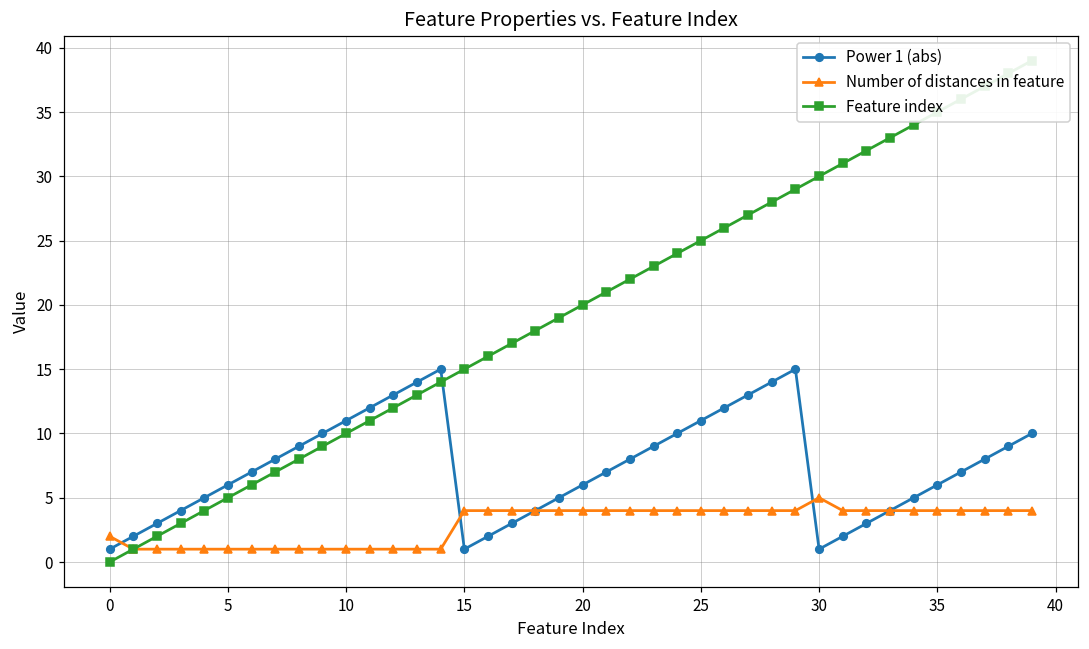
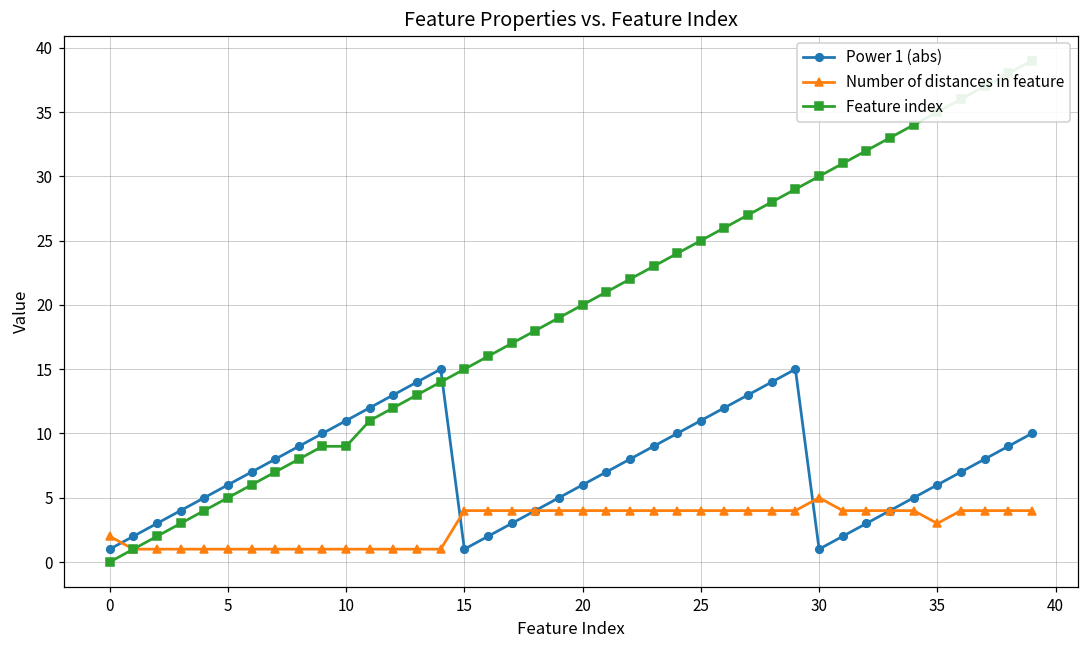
  {
    "Power 1 (abs)": {
      "0": 1,
      "5": 6,
      "10": 11,
      "15": 1,
      "20": 6,
      "25": 11,
      "30": 1,
      "35": 6
    },
    "Number of distances in feature": {
      "0": 2,
      "5": 1,
      "10": 1,
      "15": 4,
      "20": 4,
      "25": 4,
      "30": 5,
-     "35": 4
+     "35": 3
    },
    "Feature index": {
      "0": 0,
      "5": 5,
-     "10": 10,
+     "10": 9,
      "15": 15,
      "20": 20,
      "25": 25,
      "30": 30
    }
  }
